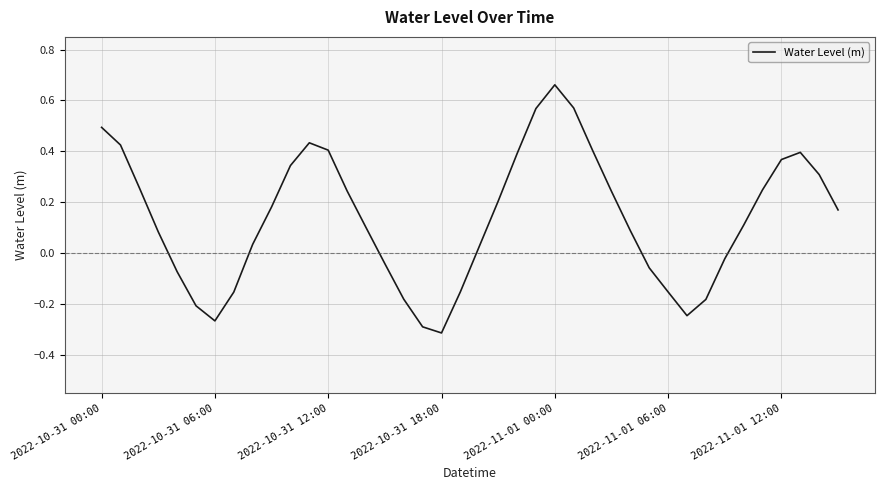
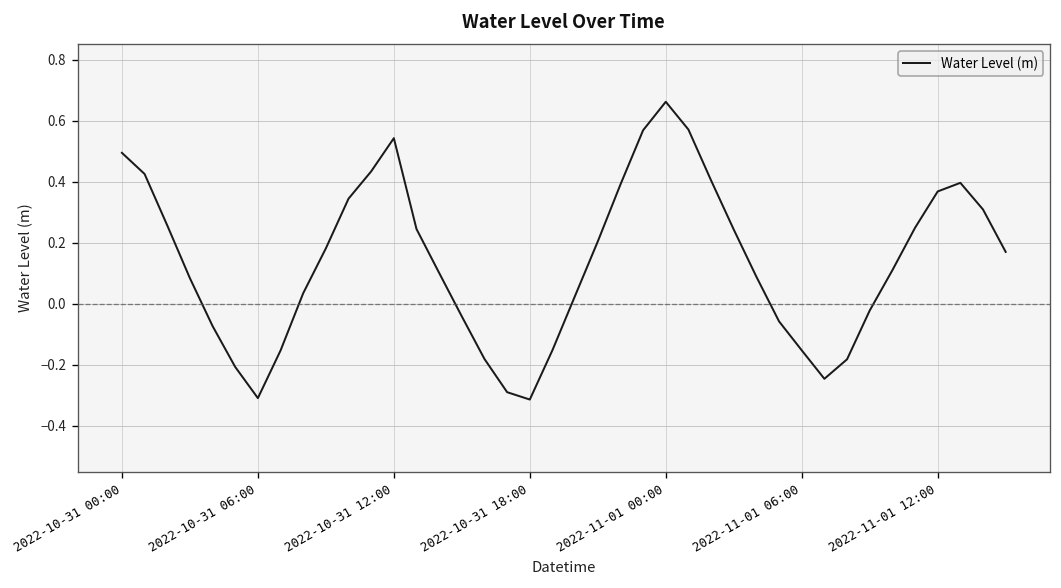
  {
    "2022-10-31 00:00": 0.49,
-   "2022-10-31 06:00": -0.27,
-   "2022-10-31 12:00": 0.40,
+   "2022-10-31 06:00": -0.31,
+   "2022-10-31 12:00": 0.54,
    "2022-10-31 18:00": -0.31,
    "2022-11-01 00:00": 0.66,
    "2022-11-01 06:00": -0.15,
    "2022-11-01 12:00": 0.37
  }
